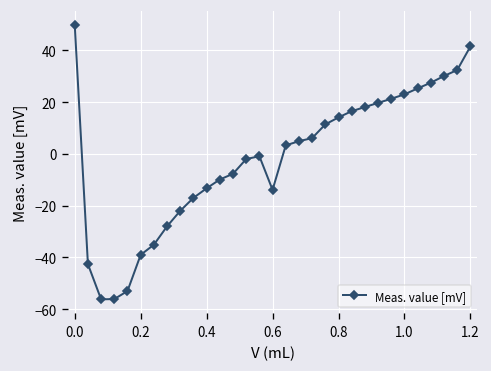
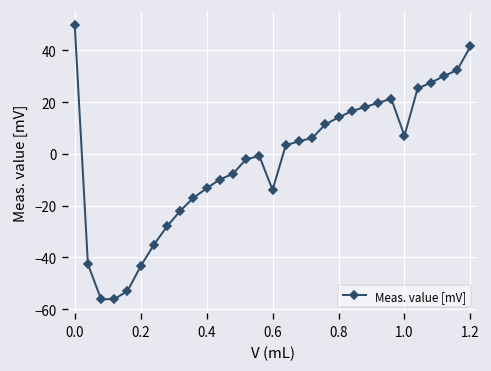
  {
    "0.0": 50,
-   "0.2": -39,
+   "0.2": -43,
    "0.4": -13,
    "0.6": -14,
    "0.8": 14,
-   "1.0": 23,
+   "1.0": 7,
    "1.2": 42
  }
